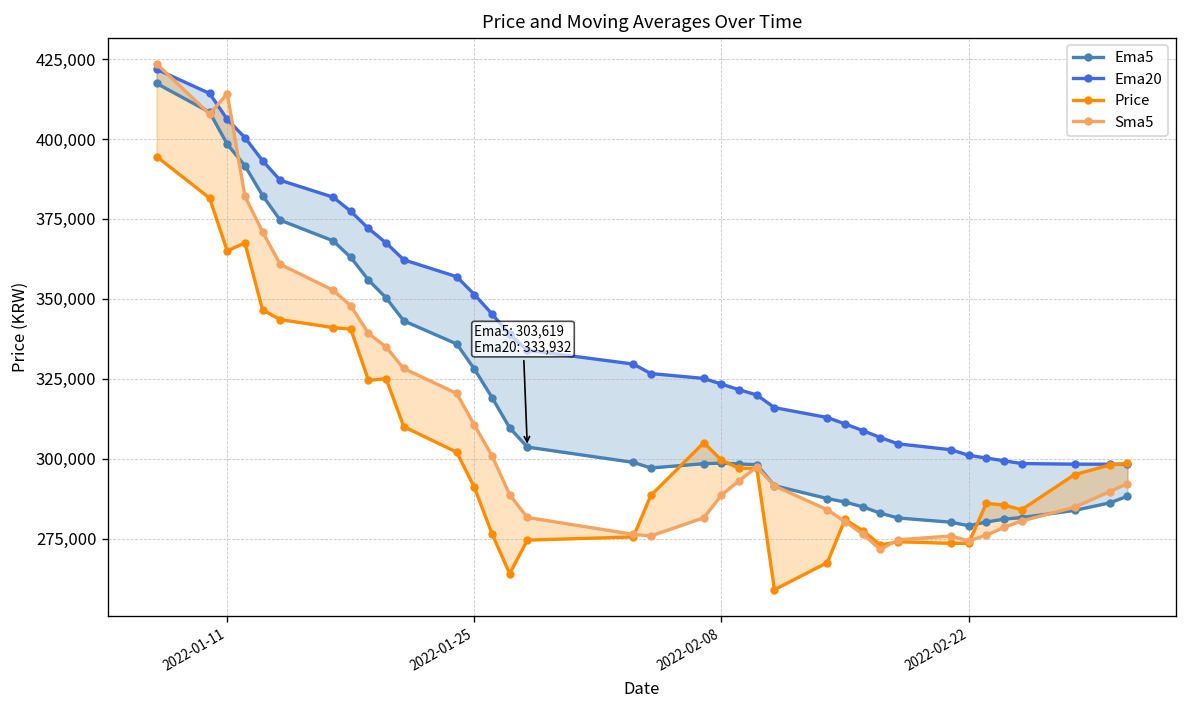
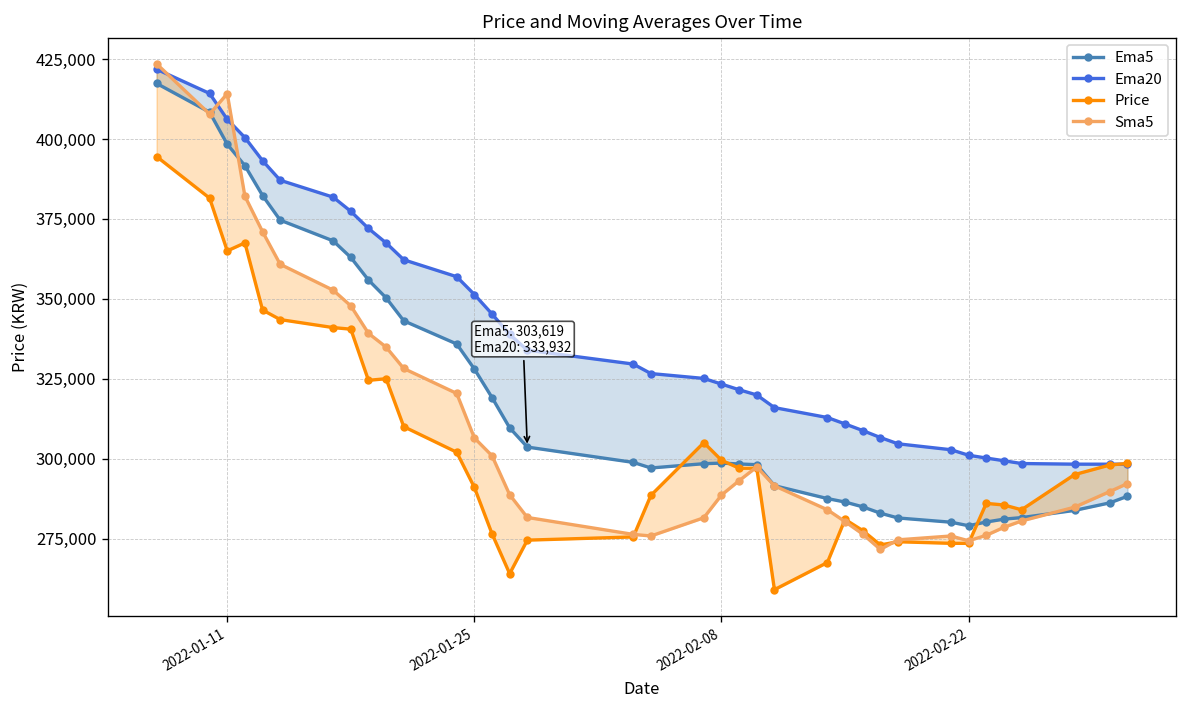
  {
    "Sma5": {
-     "2022-01-25": "311,000",
+     "2022-01-25": "306,000",
      "2022-02-08": "289,000"
    }
  }
